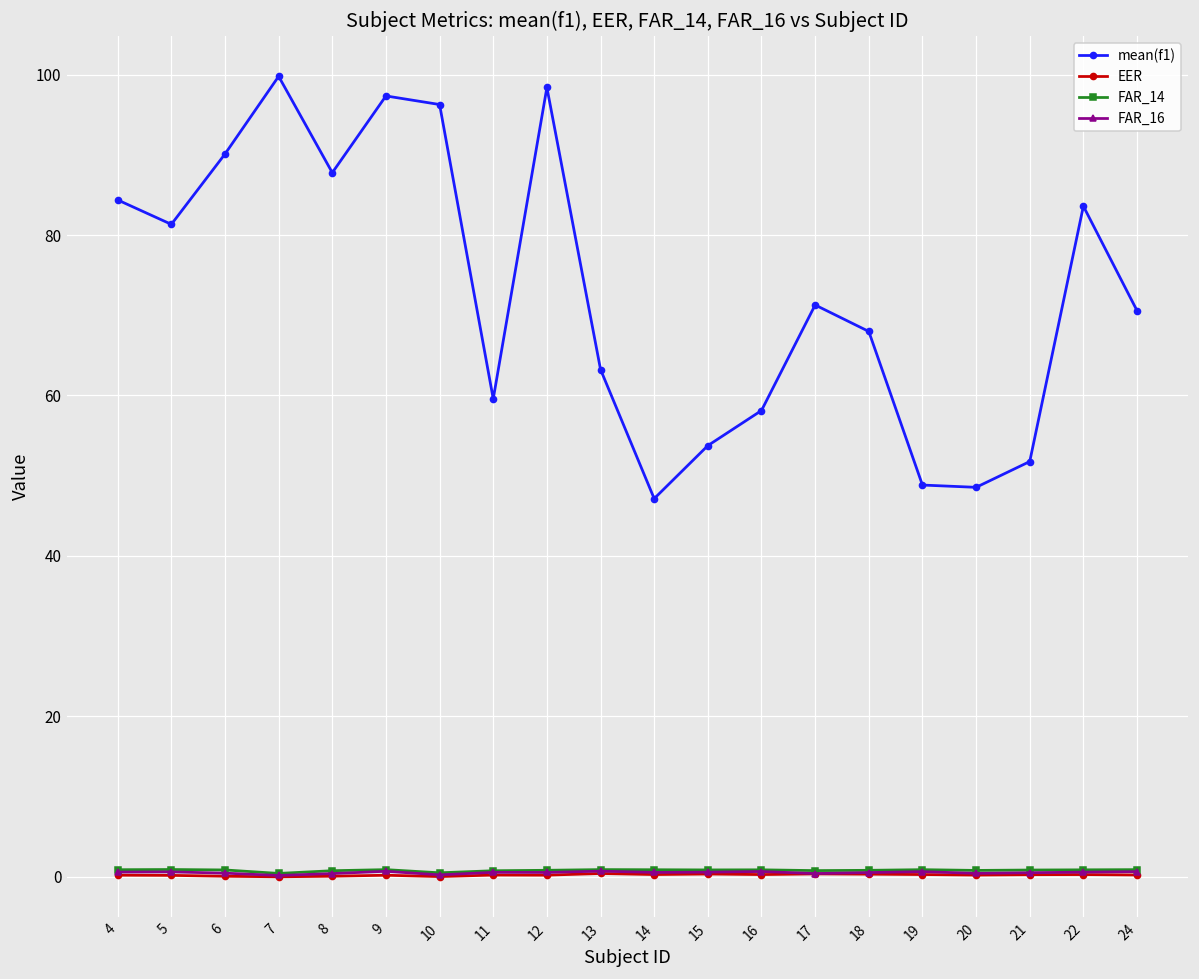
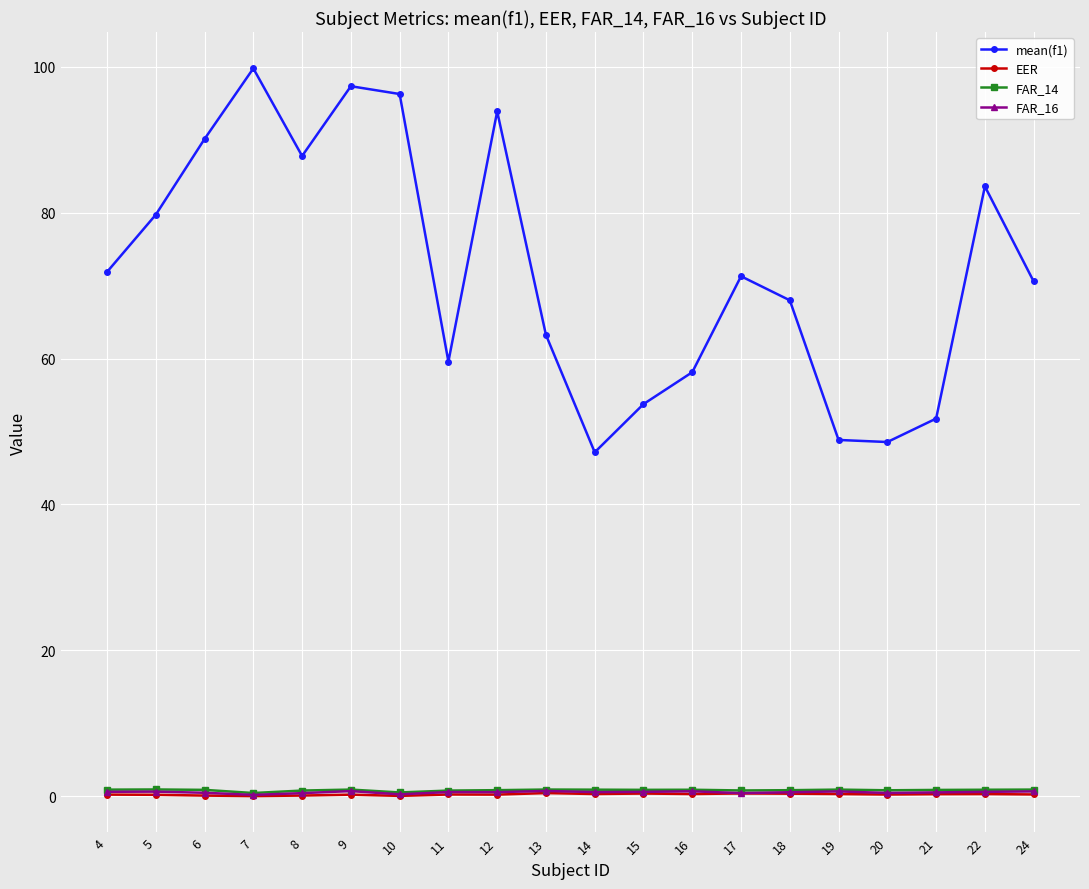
  {
    "mean(f1)": {
-     "4": 84,
-     "5": 81,
+     "4": 72,
+     "5": 80,
      "6": 90,
      "7": 100,
      "8": 88,
      "9": 97,
      "10": 96,
      "11": 60,
-     "12": 98,
+     "12": 94,
      "13": 63,
      "14": 47,
      "15": 54,
      "16": 58,
      "17": 71,
      "18": 68,
      "19": 49,
      "20": 49,
      "21": 52,
      "22": 84,
      "24": 71
    },
    "EER": {
      "4": 0,
      "5": 0,
      "6": 0,
      "9": 0,
      "16": 0,
      "19": 0,
      "24": 0
    },
    "FAR_14": {
      "6": 1,
      "17": 1,
      "20": 1
    },
    "FAR_16": {
      "6": 0
    }
  }
